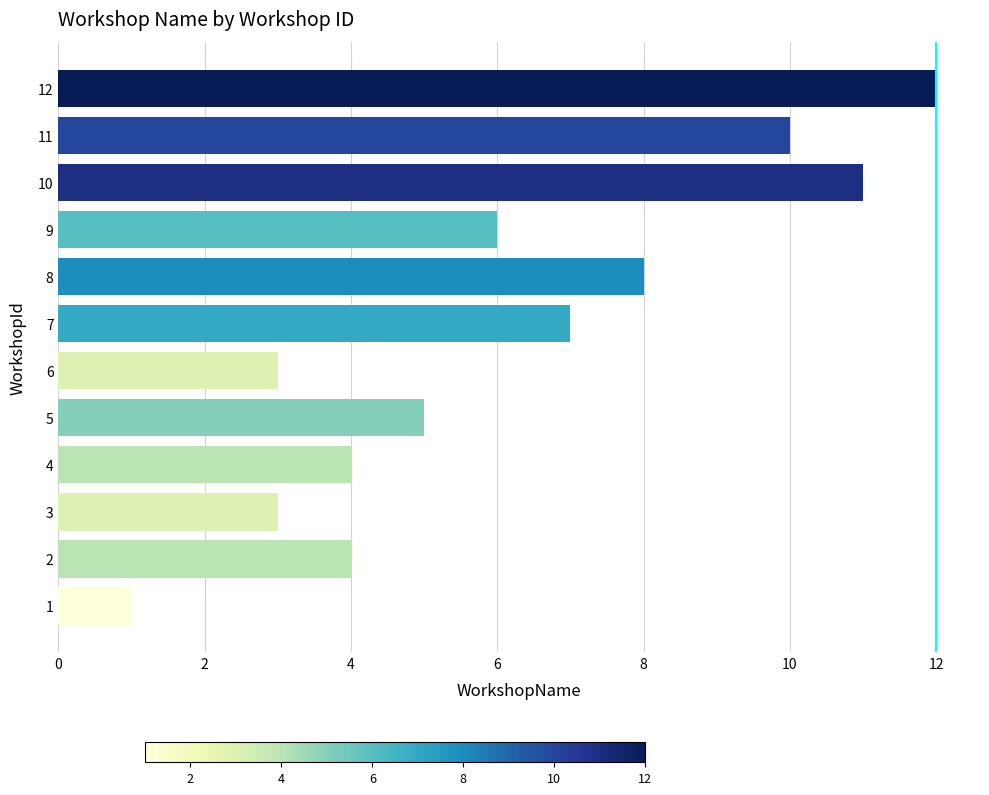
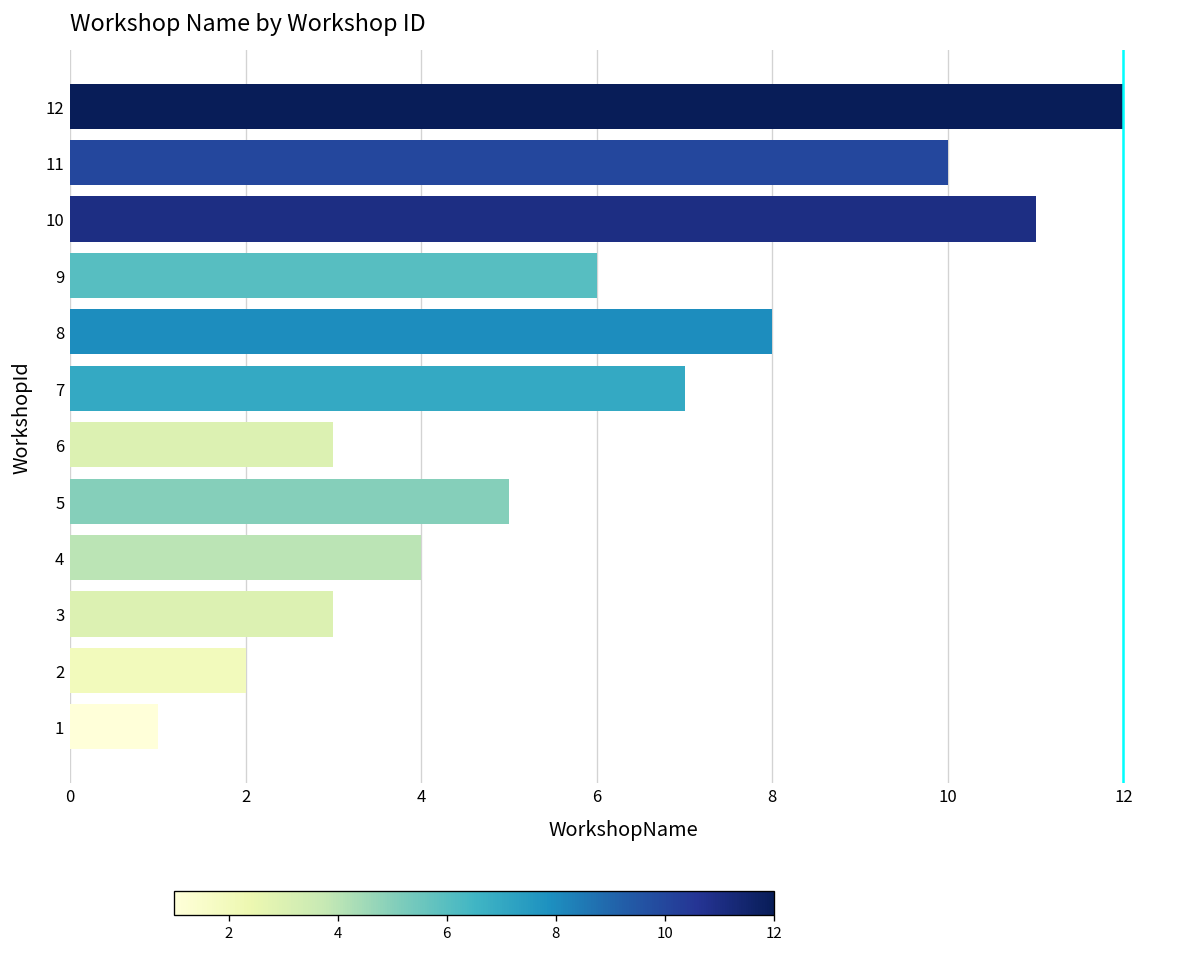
  {
    "12": 12,
    "11": 10,
    "10": 11,
    "9": 6,
    "8": 8,
    "7": 7,
    "6": 3,
    "5": 5,
    "4": 4,
    "3": 3,
-   "2": 4,
+   "2": 2,
    "1": 1
  }
